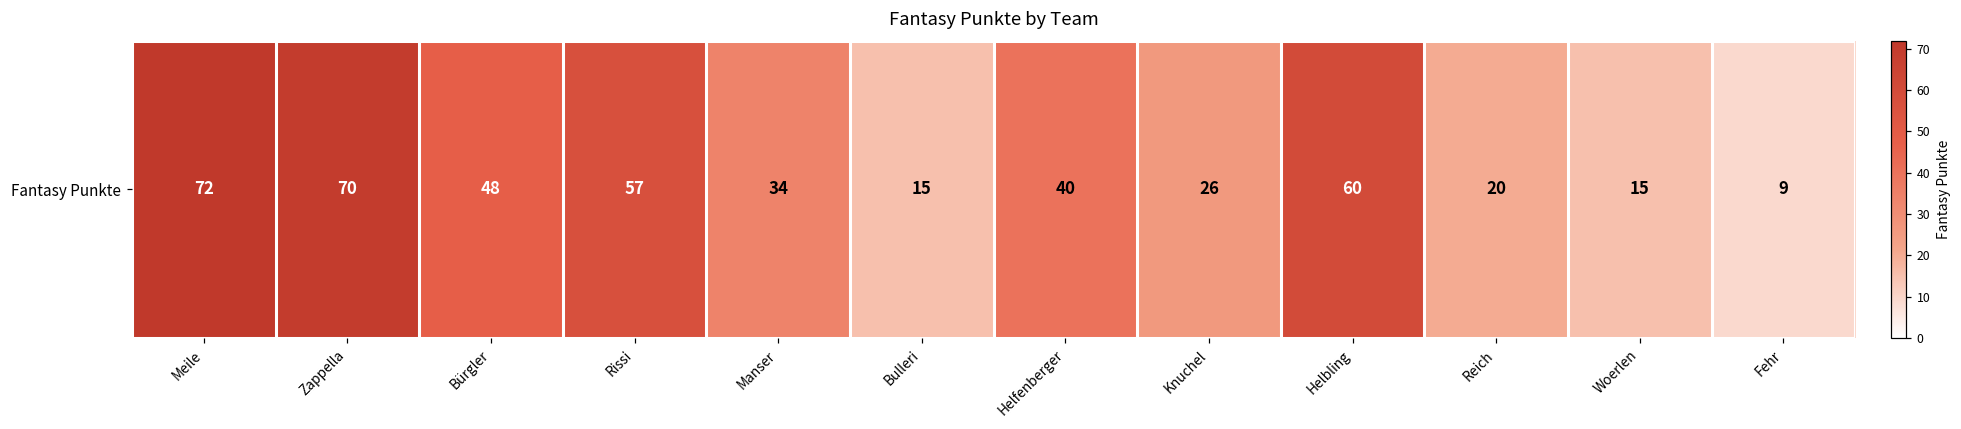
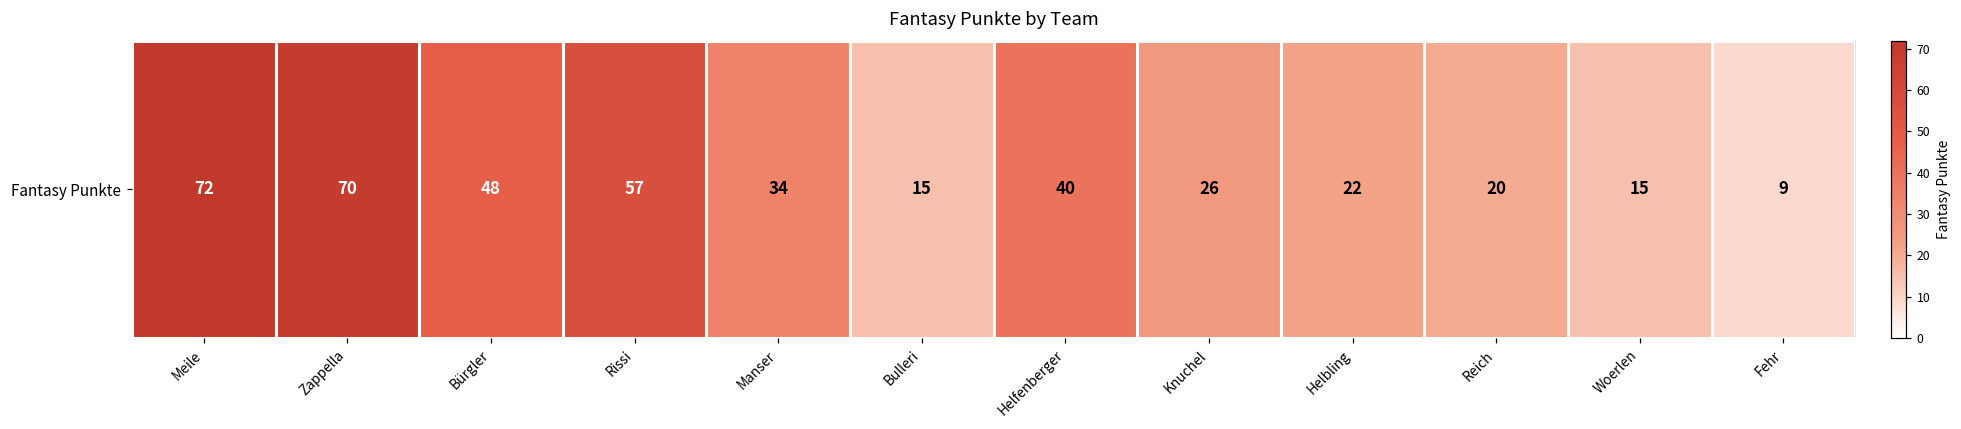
  {
    "Fantasy Punkte": {
      "Meile": 72,
      "Zappella": 70,
      "Bürgler": 48,
      "Rissi": 57,
      "Manser": 34,
      "Bulleri": 15,
      "Helfenberger": 40,
      "Knuchel": 26,
-     "Helbling": 60,
+     "Helbling": 22,
      "Reich": 20,
      "Woerlen": 15,
      "Fehr": 9
    }
  }
